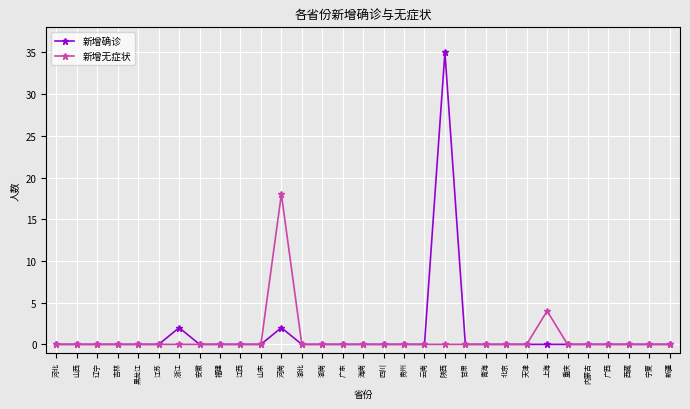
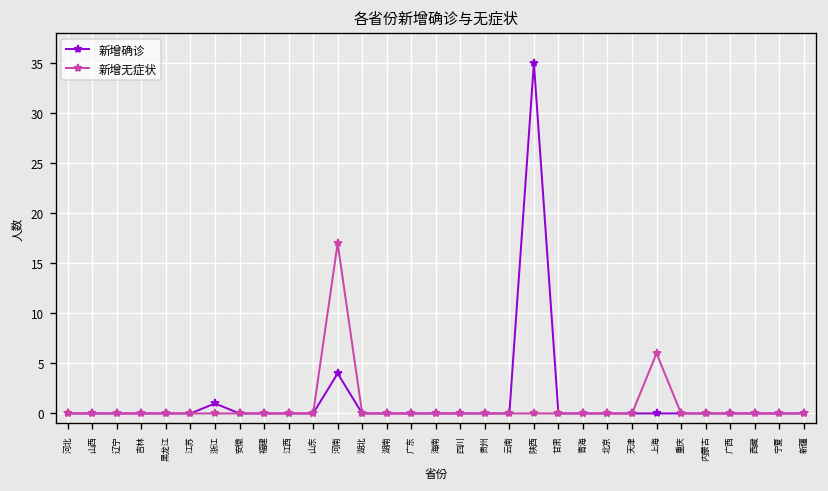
  {
    "新增确诊": {
-     "浙江": 2,
-     "河南": 2,
+     "浙江": 1,
+     "河南": 4,
      "陕西": 35,
      "上海": 0
    },
    "新增无症状": {
      "浙江": 0,
-     "河南": 18,
+     "河南": 17,
      "陕西": 0,
-     "上海": 4
+     "上海": 6
    }
  }
